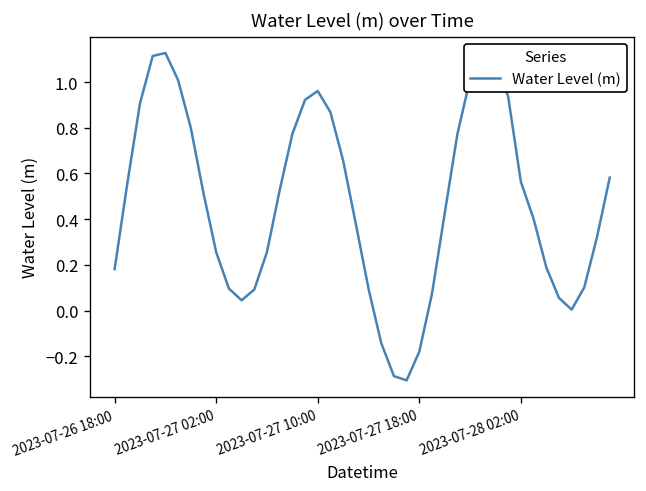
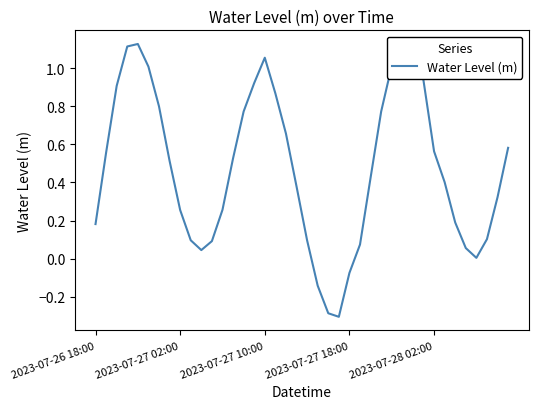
  {
    "2023-07-26 18:00": 0.18,
    "2023-07-27 02:00": 0.26,
-   "2023-07-27 10:00": 0.96,
-   "2023-07-27 18:00": -0.18,
+   "2023-07-27 10:00": 1.06,
+   "2023-07-27 18:00": -0.07,
    "2023-07-28 02:00": 0.56
  }
